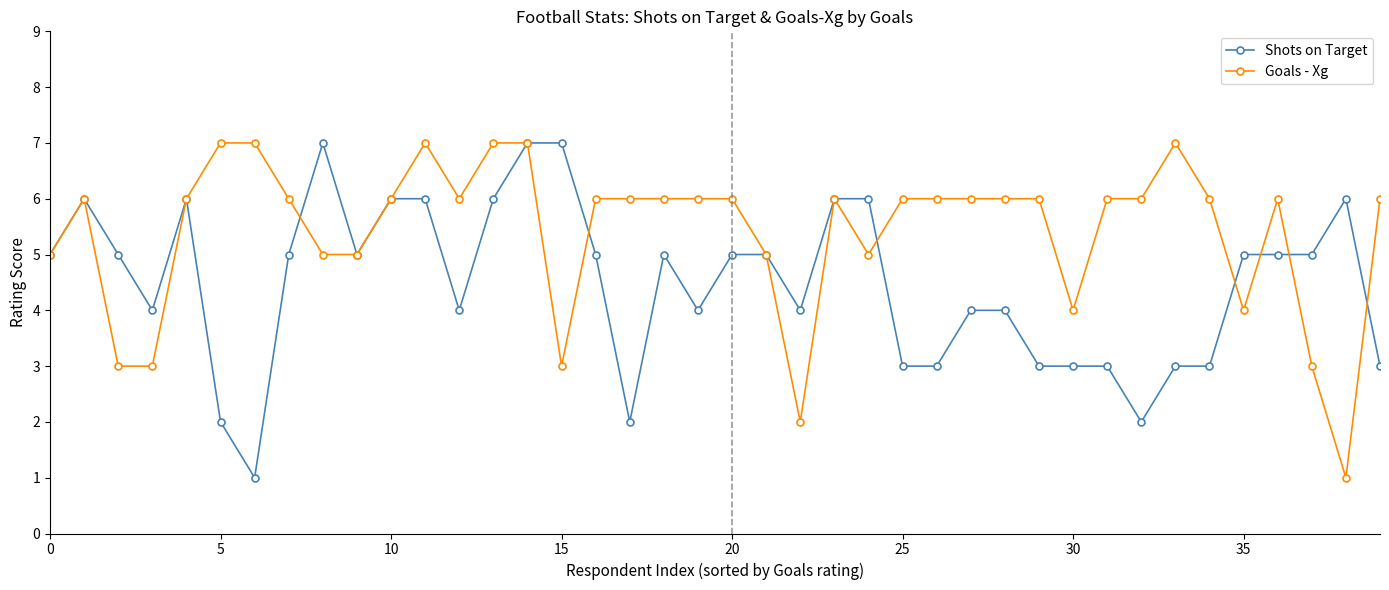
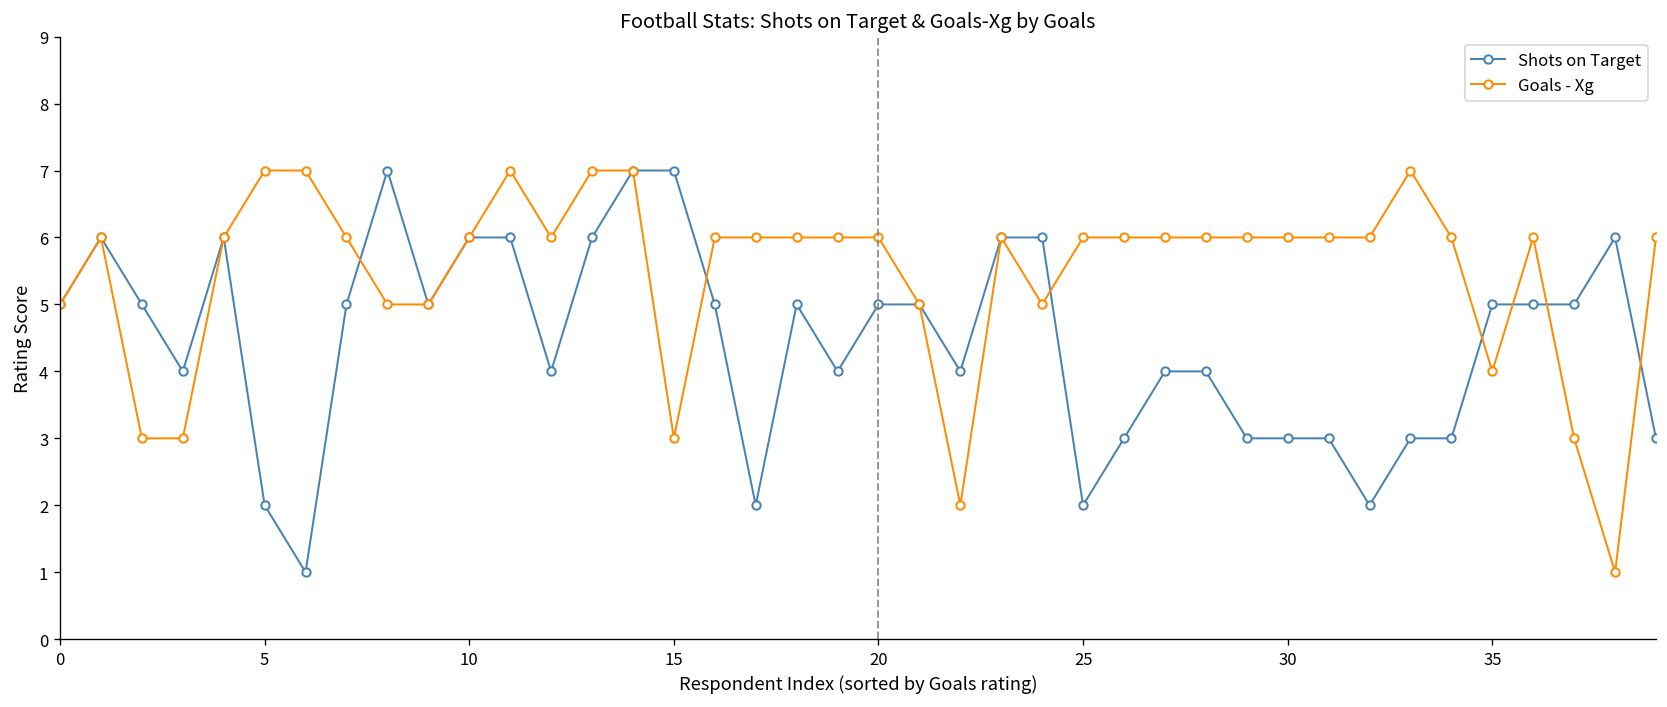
  {
    "Shots on Target": {
      "5": 2,
      "15": 7,
      "20": 5,
-     "25": 3,
+     "25": 2,
      "30": 3,
      "35": 5
    },
    "Goals - Xg": {
      "5": 7,
      "15": 3,
      "20": 6,
      "25": 6,
-     "30": 4,
+     "30": 6,
      "35": 4
    }
  }
